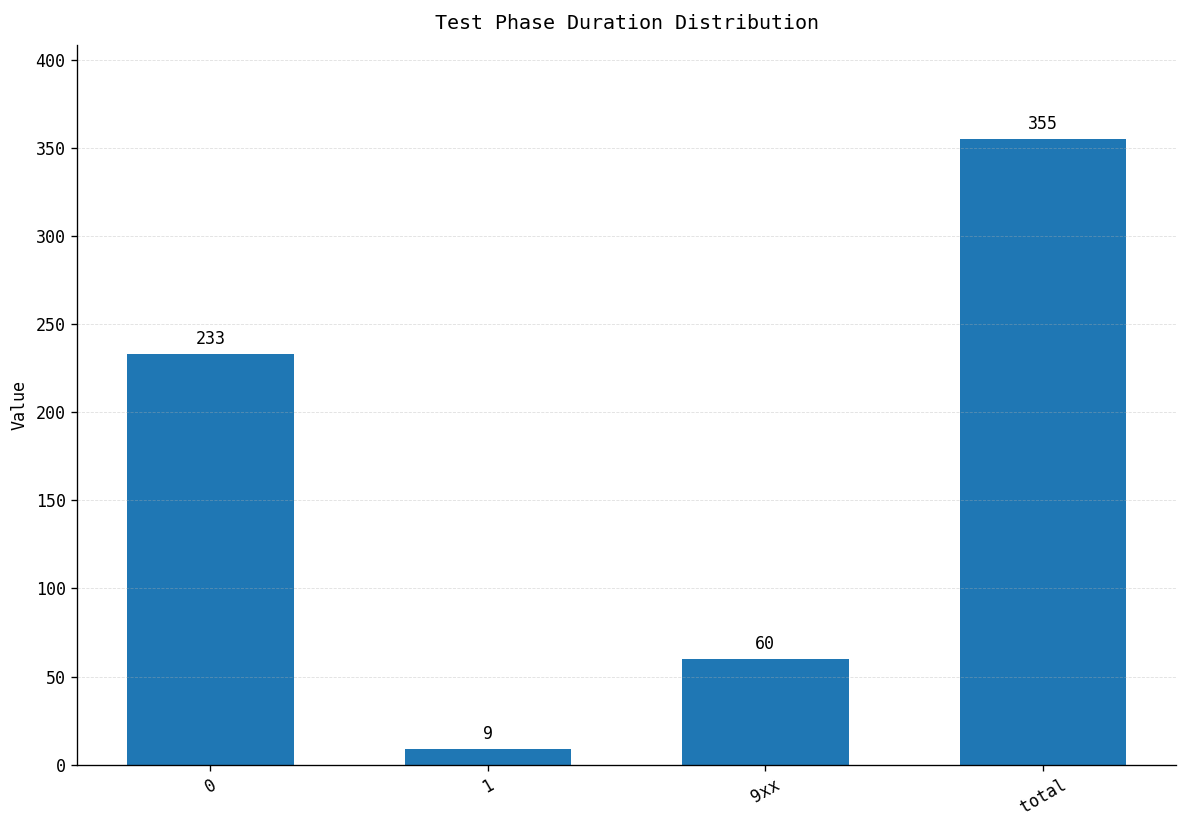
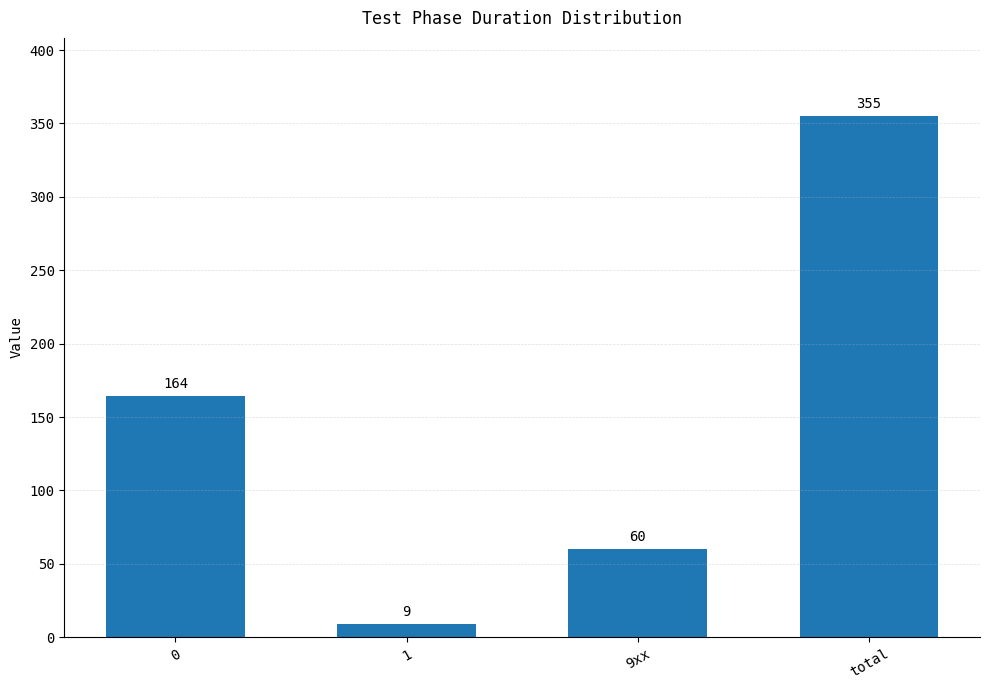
  {
-   "0": 233,
+   "0": 164,
    "1": 9,
    "9xx": 60,
    "total": 355
  }
